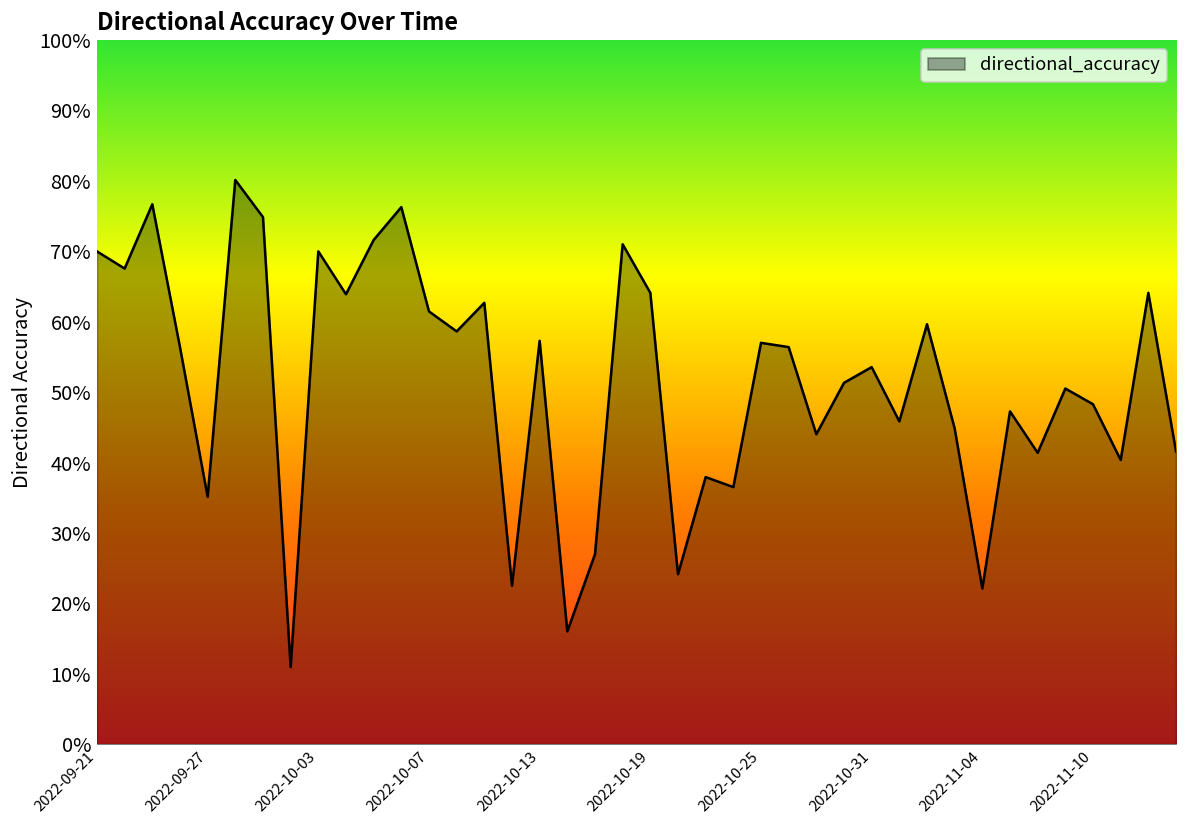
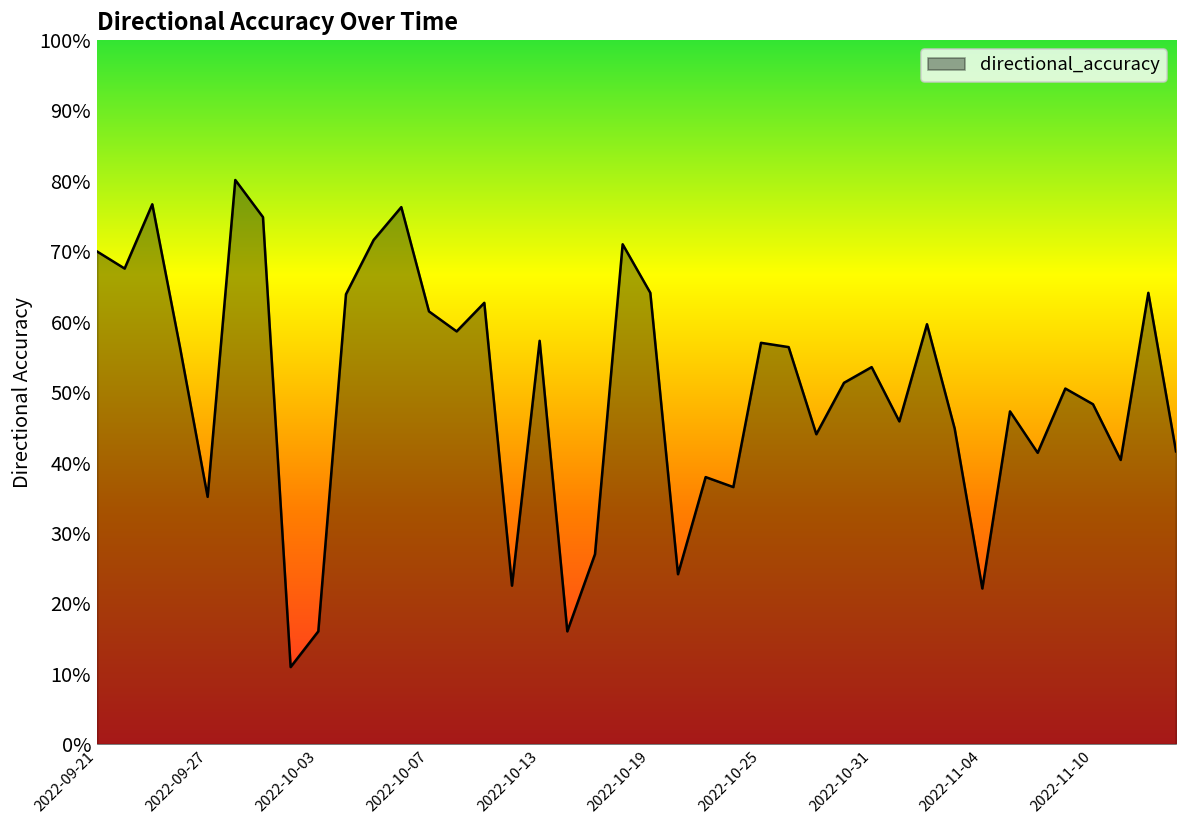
  {
    "2022-09-21": "70%",
    "2022-09-27": "35%",
-   "2022-10-03": "70%",
+   "2022-10-03": "16%",
    "2022-10-07": "61%",
    "2022-10-13": "57%",
    "2022-10-19": "64%",
    "2022-10-25": "57%",
    "2022-10-31": "54%",
    "2022-11-04": "22%",
    "2022-11-10": "48%"
  }
